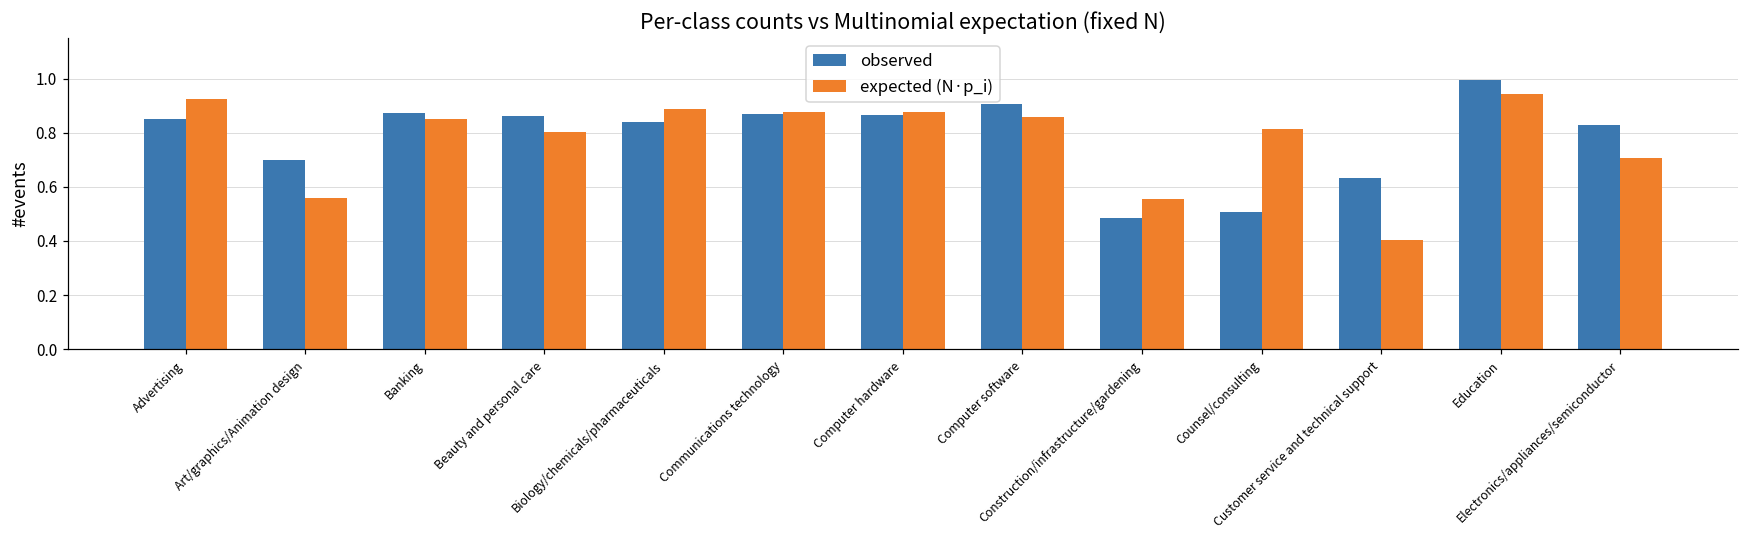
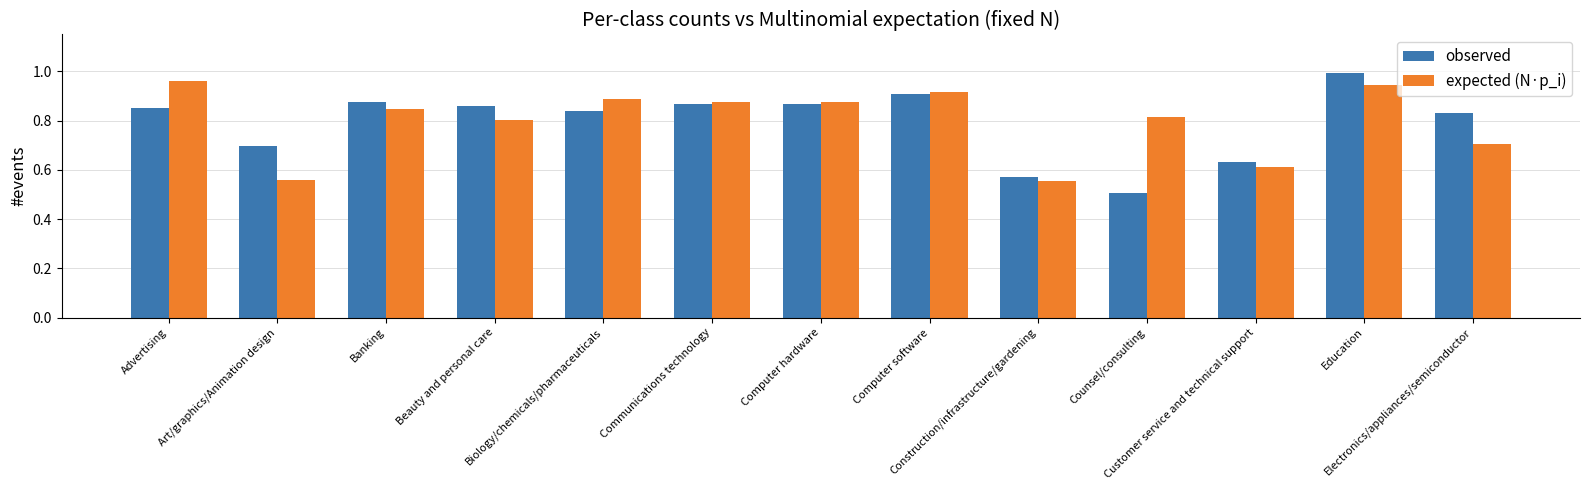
  {
    "observed": {
      "Advertising": 0.85,
      "Art/graphics/Animation design": 0.70,
      "Banking": 0.87,
      "Beauty and personal care": 0.86,
      "Biology/chemicals/pharmaceuticals": 0.84,
      "Communications technology": 0.87,
      "Computer hardware": 0.87,
      "Computer software": 0.91,
-     "Construction/infrastructure/gardening": 0.49,
+     "Construction/infrastructure/gardening": 0.57,
      "Counsel/consulting": 0.51,
      "Customer service and technical support": 0.63,
      "Education": 1.00,
      "Electronics/appliances/semiconductor": 0.83
    },
    "expected (N·p_i)": {
-     "Advertising": 0.93,
+     "Advertising": 0.96,
      "Art/graphics/Animation design": 0.56,
      "Banking": 0.85,
      "Beauty and personal care": 0.80,
      "Biology/chemicals/pharmaceuticals": 0.89,
      "Communications technology": 0.88,
      "Computer hardware": 0.87,
-     "Computer software": 0.86,
+     "Computer software": 0.92,
      "Construction/infrastructure/gardening": 0.55,
      "Counsel/consulting": 0.81,
-     "Customer service and technical support": 0.40,
+     "Customer service and technical support": 0.61,
      "Education": 0.94,
      "Electronics/appliances/semiconductor": 0.71
    }
  }
